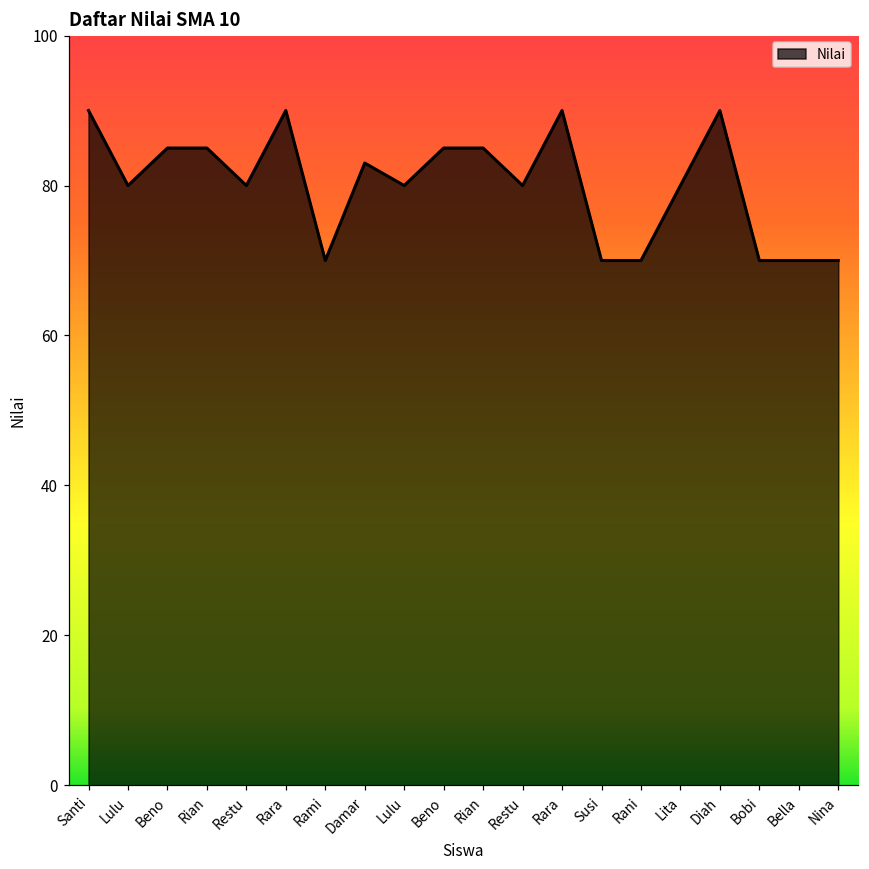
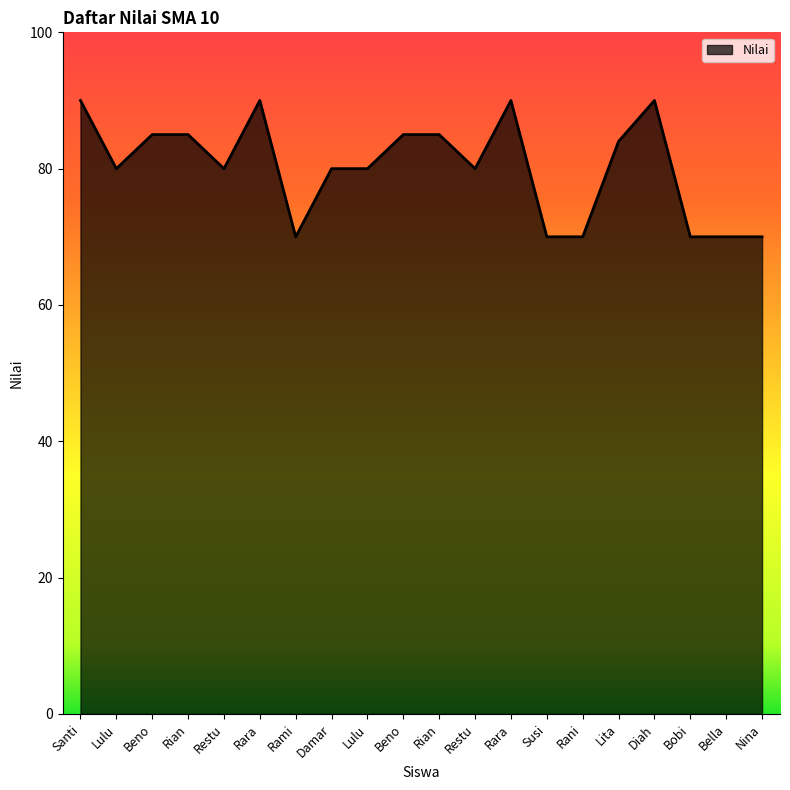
  {
    "Santi": 90,
    "Rami": 70,
-   "Damar": 83,
+   "Damar": 80,
    "Susi": 70,
    "Rani": 70,
-   "Lita": 80,
+   "Lita": 84,
    "Diah": 90,
    "Bobi": 70,
    "Bella": 70,
    "Nina": 70
  }
